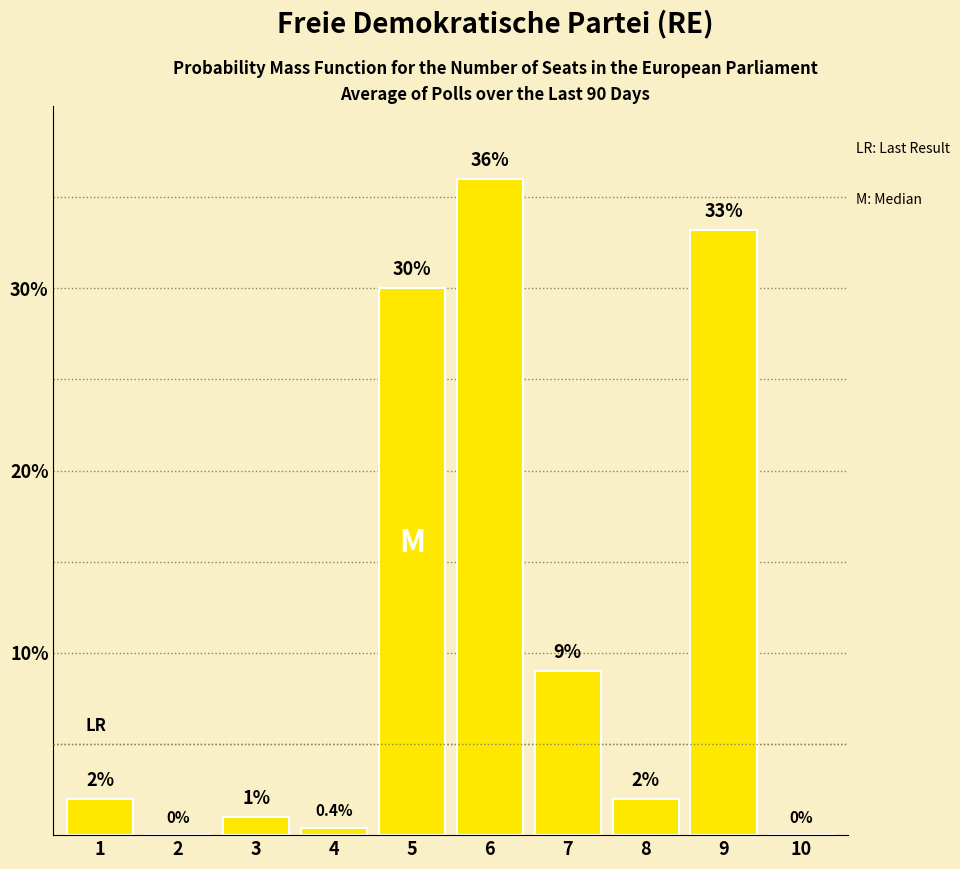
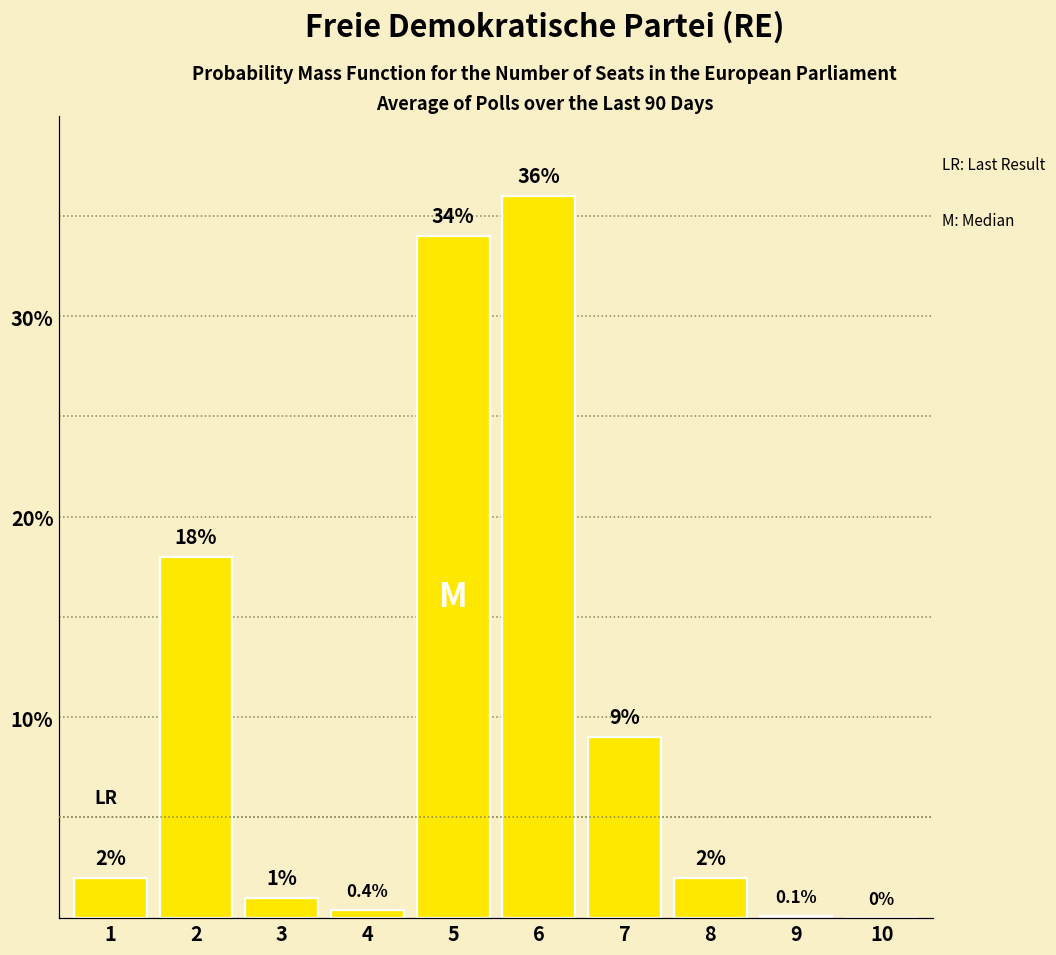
  {
    "1": "2%",
-   "2": "0%",
+   "2": "18%",
    "3": "1%",
    "4": "0.4%",
-   "5": "30%",
+   "5": "34%",
    "6": "36%",
    "7": "9%",
    "8": "2%",
-   "9": "33%",
+   "9": "0.1%",
    "10": "0%"
  }
